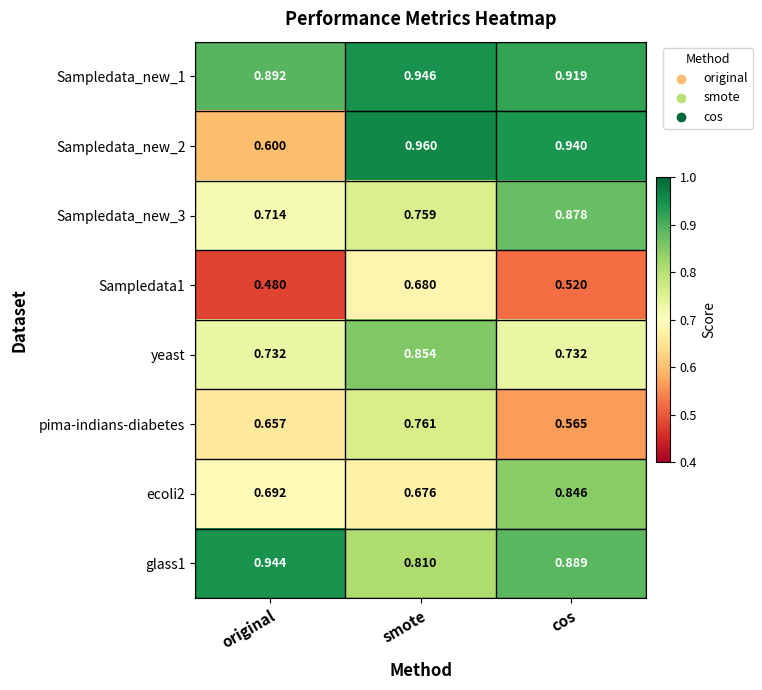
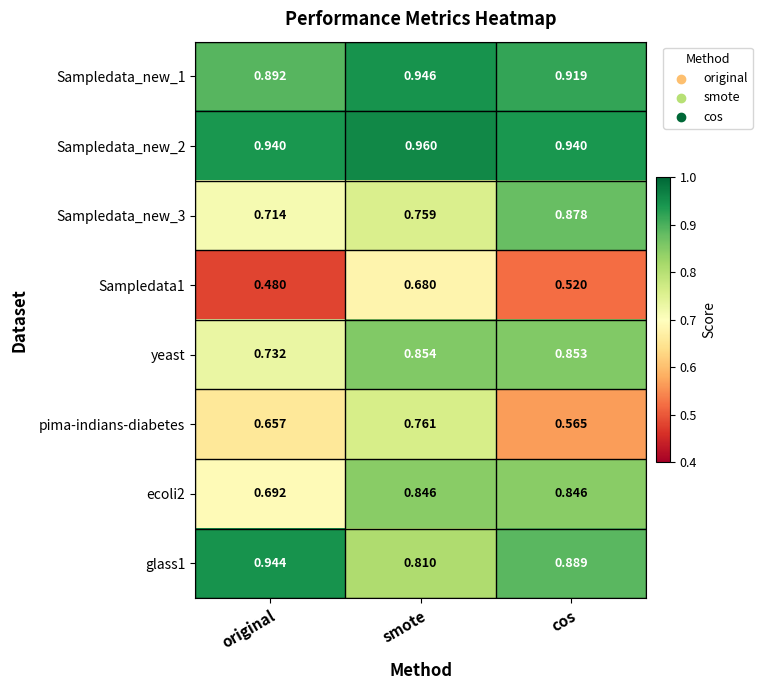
  {
    "Sampledata_new_1": {
      "original": 0.892,
      "smote": 0.946,
      "cos": 0.919
    },
    "Sampledata_new_2": {
-     "original": 0.600,
+     "original": 0.940,
      "smote": 0.960,
      "cos": 0.940
    },
    "Sampledata_new_3": {
      "original": 0.714,
      "smote": 0.759,
      "cos": 0.878
    },
    "Sampledata1": {
      "original": 0.480,
      "smote": 0.680,
      "cos": 0.520
    },
    "yeast": {
      "original": 0.732,
      "smote": 0.854,
-     "cos": 0.732
+     "cos": 0.853
    },
    "pima-indians-diabetes": {
      "original": 0.657,
      "smote": 0.761,
      "cos": 0.565
    },
    "ecoli2": {
      "original": 0.692,
-     "smote": 0.676,
+     "smote": 0.846,
      "cos": 0.846
    },
    "glass1": {
      "original": 0.944,
      "smote": 0.810,
      "cos": 0.889
    }
  }
